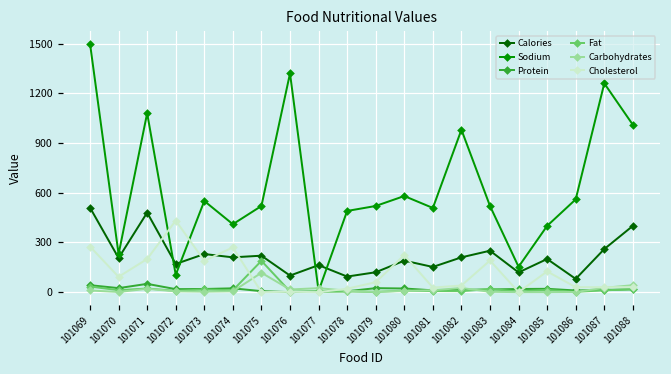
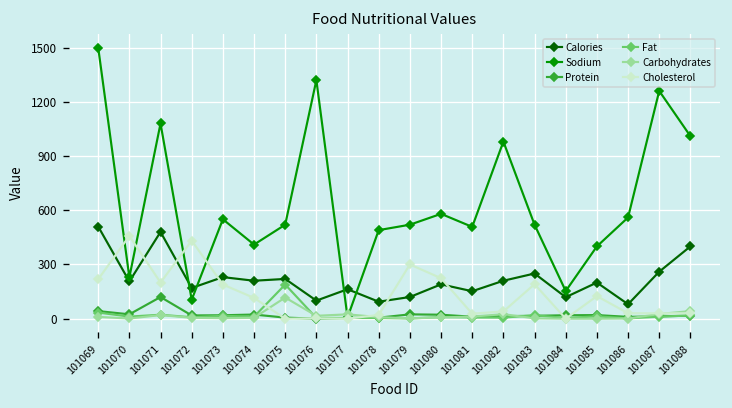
  {
    "Protein": {
-     "101071": 50,
+     "101071": 120,
      "101079": 20
    },
    "Fat": {
      "101075": 190
    },
    "Carbohydrates": {
      "101069": 10,
      "101075": 120
    },
    "Cholesterol": {
-     "101069": 280,
-     "101070": 90,
+     "101069": 220,
+     "101070": 460,
      "101071": 200,
      "101072": 430,
      "101073": 190,
-     "101074": 270,
-     "101079": 60,
+     "101074": 120,
+     "101079": 300,
      "101080": 220,
      "101083": 190,
      "101085": 130,
      "101086": 30
    }
  }
